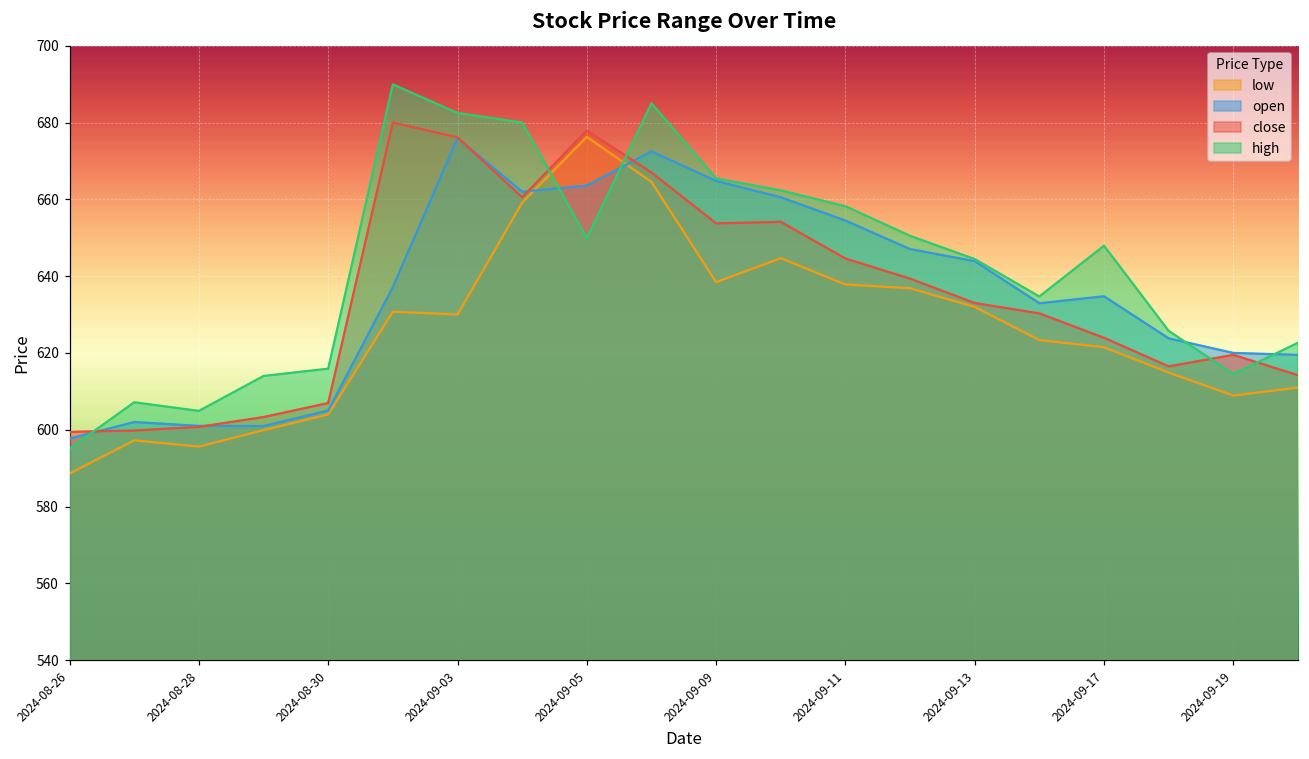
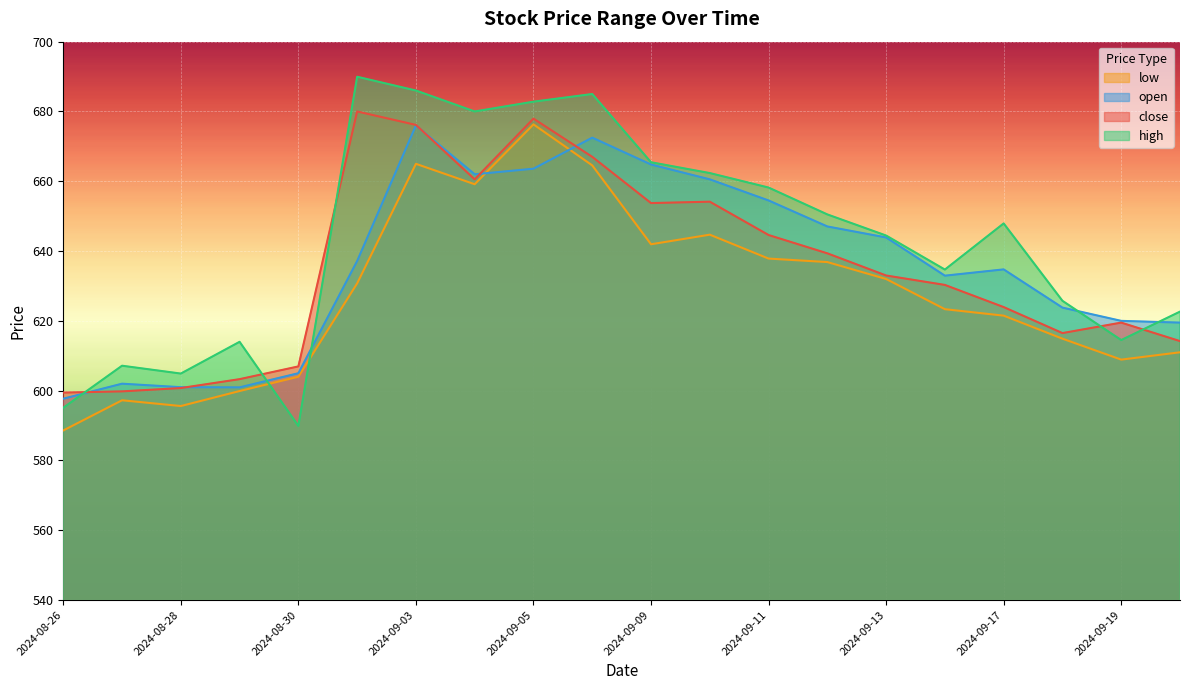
  {
    "low": {
      "2024-08-26": 589,
      "2024-08-28": 596,
      "2024-08-30": 604,
-     "2024-09-03": 630,
+     "2024-09-03": 665,
      "2024-09-05": 676,
-     "2024-09-09": 638,
+     "2024-09-09": 642,
      "2024-09-11": 638,
      "2024-09-13": 632,
      "2024-09-17": 622,
      "2024-09-19": 609
    },
    "open": {
      "2024-08-26": 598,
      "2024-08-30": 605,
      "2024-09-05": 664,
      "2024-09-11": 655,
      "2024-09-17": 635
    },
    "close": {
      "2024-08-26": 599,
      "2024-08-30": 607,
      "2024-09-05": 678,
      "2024-09-09": 654,
      "2024-09-11": 645,
      "2024-09-13": 633,
      "2024-09-17": 624
    },
    "high": {
      "2024-08-26": 595,
      "2024-08-28": 605,
-     "2024-08-30": 616,
-     "2024-09-03": 683,
-     "2024-09-05": 650,
+     "2024-08-30": 590,
+     "2024-09-03": 686,
+     "2024-09-05": 683,
      "2024-09-11": 658,
      "2024-09-17": 648,
      "2024-09-19": 615
    }
  }
